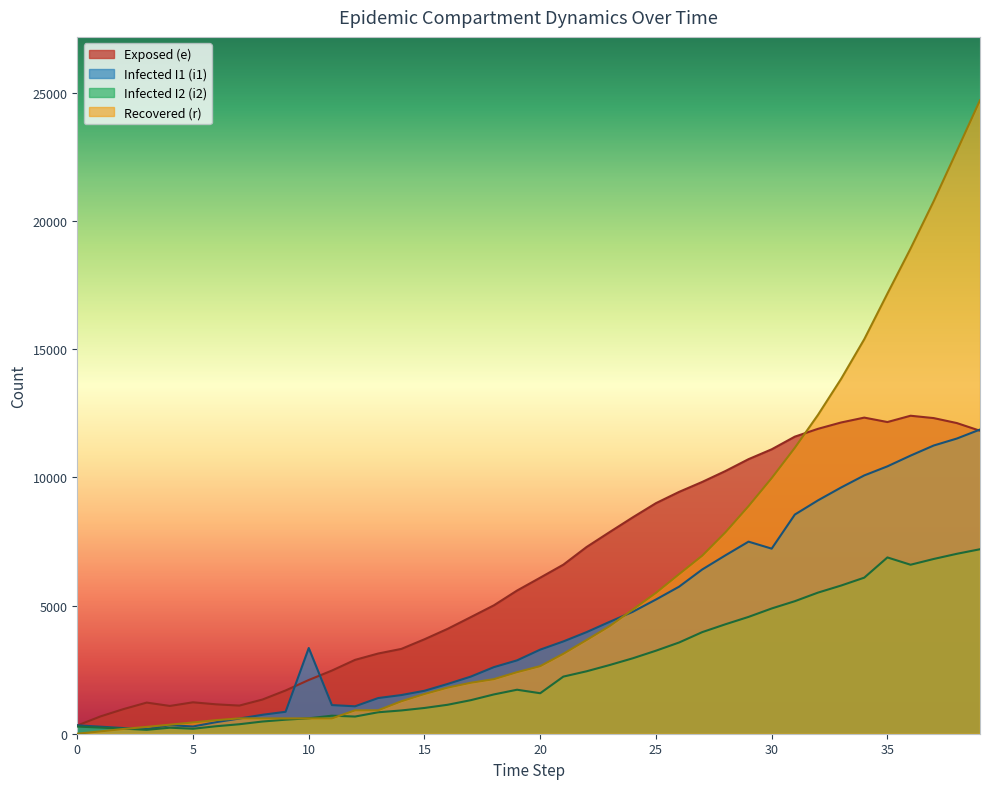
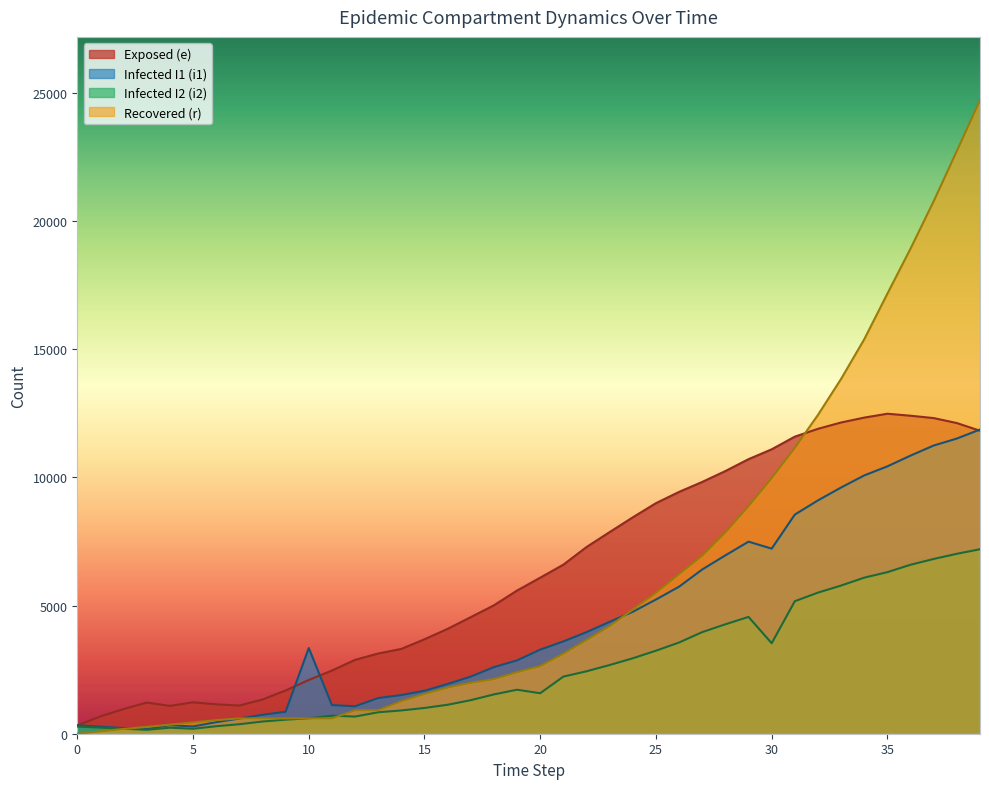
  {
    "Exposed (e)": {
      "5": 1200,
      "10": 2100,
      "15": 3700,
      "20": 6100,
      "25": 9000,
      "30": 11100,
-     "35": 12200
+     "35": 12500
    },
    "Infected I1 (i1)": {
      "10": 3300,
      "15": 1700,
      "20": 3300,
      "25": 5200,
      "30": 7200,
      "35": 10400
    },
    "Infected I2 (i2)": {
      "15": 1000,
      "20": 1600,
      "25": 3200,
-     "30": 4900,
-     "35": 6900
+     "30": 3500,
+     "35": 6300
    },
    "Recovered (r)": {
      "0": 0,
      "5": 400,
      "15": 1600,
      "20": 2600,
      "25": 5500,
      "30": 10000,
      "35": 17200
    }
  }
